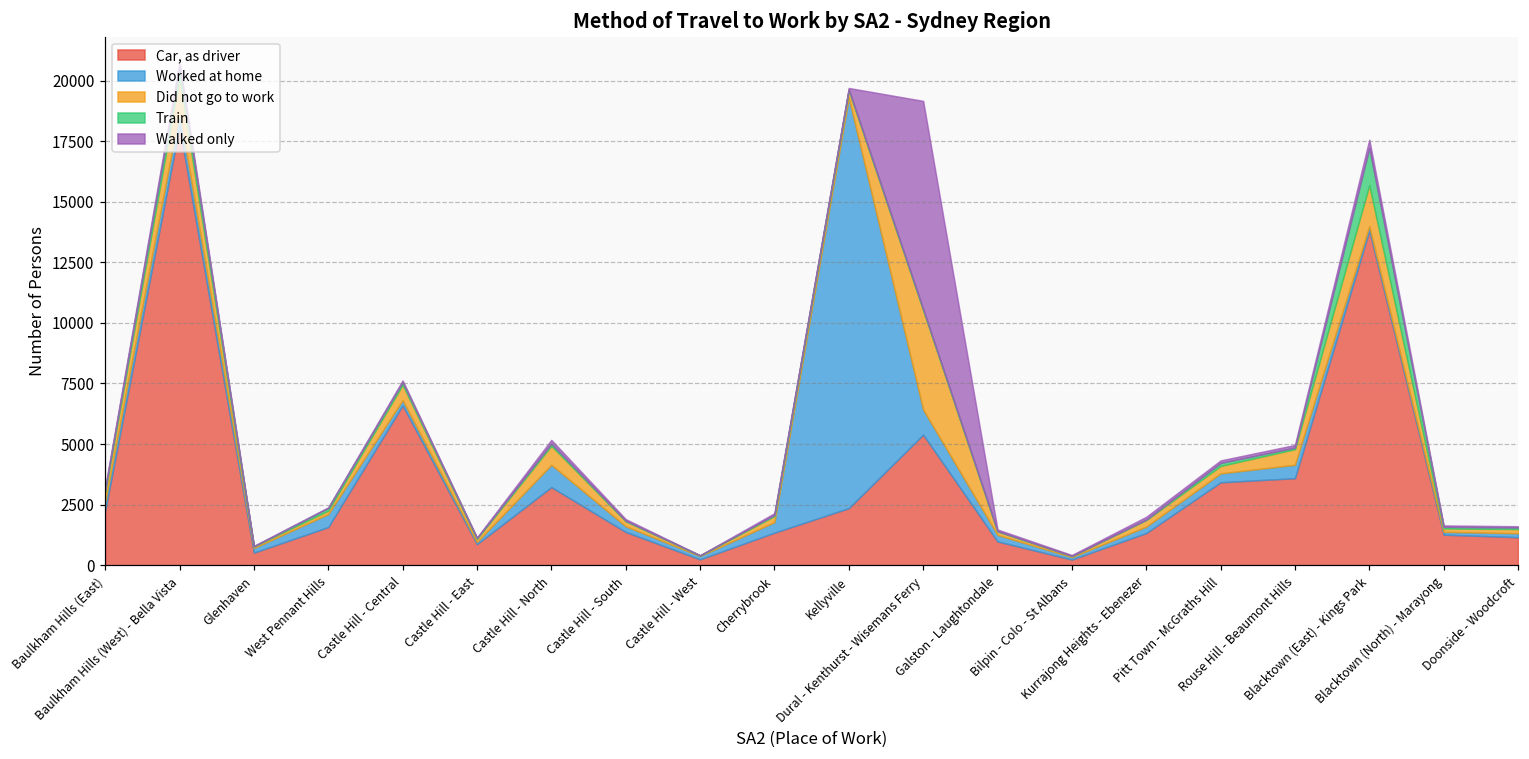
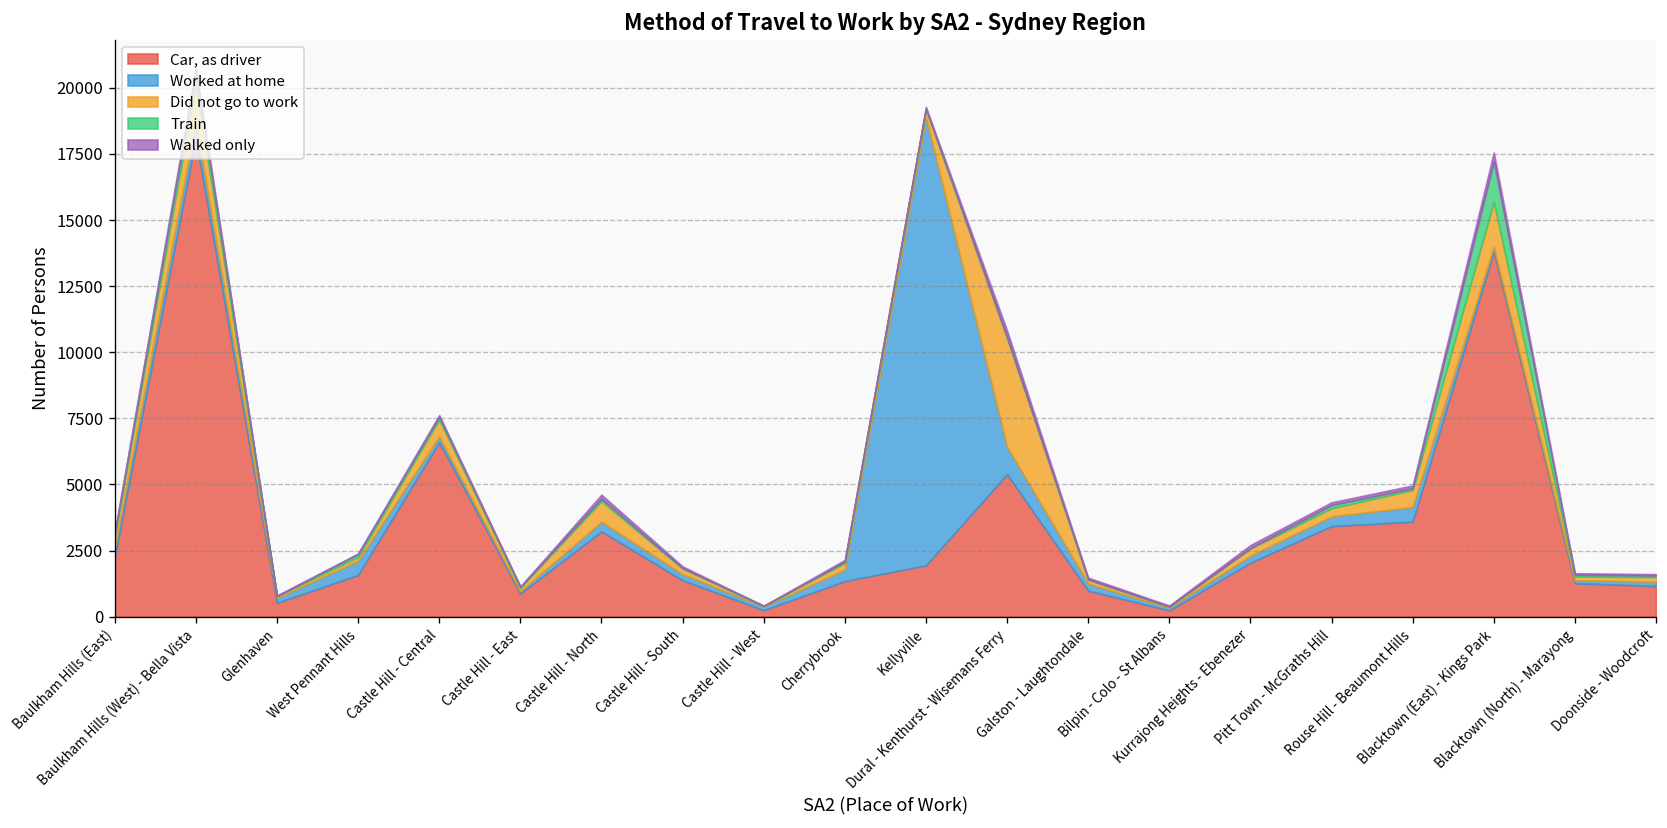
  {
    "Car, as driver": {
      "Baulkham Hills (East)": 2300,
      "Glenhaven": 500,
      "West Pennant Hills": 1600,
      "Castle Hill - Central": 6600,
      "Castle Hill - North": 3200,
      "Castle Hill - South": 1400,
      "Castle Hill - West": 200,
      "Cherrybrook": 1300,
-     "Kellyville": 2400,
+     "Kellyville": 1900,
      "Dural - Kenthurst - Wisemans Ferry": 5400,
      "Galston - Laughtondale": 1000,
-     "Kurrajong Heights - Ebenezer": 1300,
+     "Kurrajong Heights - Ebenezer": 2000,
      "Pitt Town - McGraths Hill": 3400,
      "Rouse Hill - Beaumont Hills": 3600,
      "Blacktown (East) - Kings Park": 13800,
      "Doonside - Woodcroft": 1200
    },
    "Worked at home": {
      "Baulkham Hills (East)": 400,
      "West Pennant Hills": 500,
      "Castle Hill - Central": 200,
-     "Castle Hill - North": 900,
+     "Castle Hill - North": 400,
      "Castle Hill - South": 200,
      "Cherrybrook": 400,
      "Kellyville": 16900,
      "Dural - Kenthurst - Wisemans Ferry": 1000,
      "Galston - Laughtondale": 300,
      "Kurrajong Heights - Ebenezer": 300,
      "Pitt Town - McGraths Hill": 400,
      "Rouse Hill - Beaumont Hills": 600,
      "Blacktown (East) - Kings Park": 200,
      "Doonside - Woodcroft": 200
    },
    "Did not go to work": {
      "Pitt Town - McGraths Hill": 300,
      "Blacktown (East) - Kings Park": 1700
    },
    "Train": {
      "Blacktown (East) - Kings Park": 1500
    },
    "Walked only": {
      "Castle Hill - North": 200,
-     "Dural - Kenthurst - Wisemans Ferry": 8600,
+     "Dural - Kenthurst - Wisemans Ferry": 300,
      "Blacktown (East) - Kings Park": 300
    }
  }
